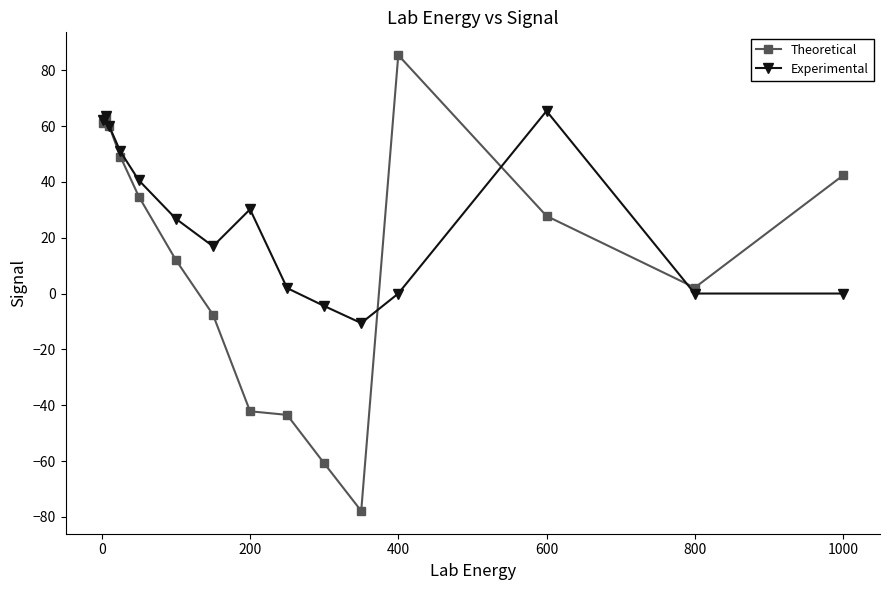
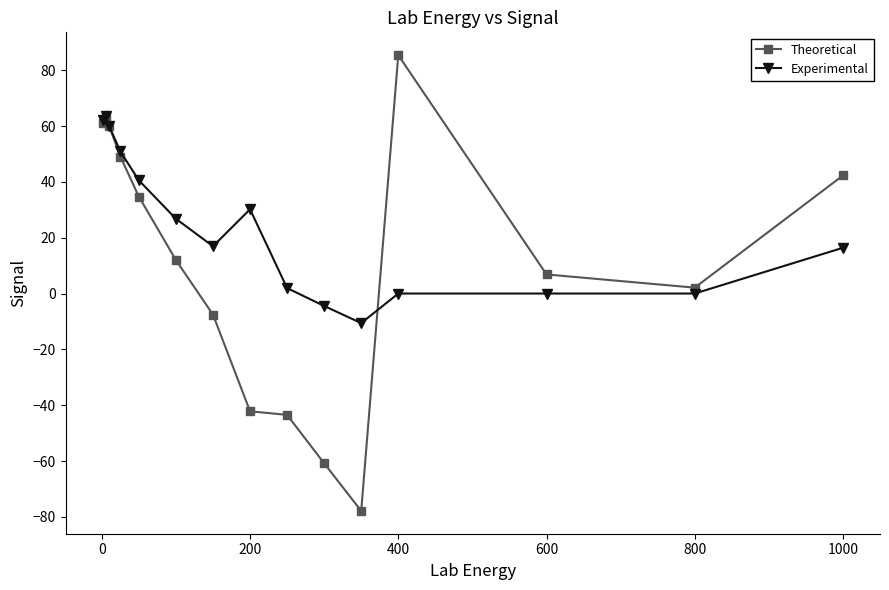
  {
    "Theoretical": {
      "200": -42,
      "400": 85,
-     "600": 28,
+     "600": 7,
      "800": 2,
      "1000": 42
    },
    "Experimental": {
      "200": 30,
      "400": 0,
-     "600": 65,
+     "600": 0,
      "800": 0,
-     "1000": 0
+     "1000": 16
    }
  }
